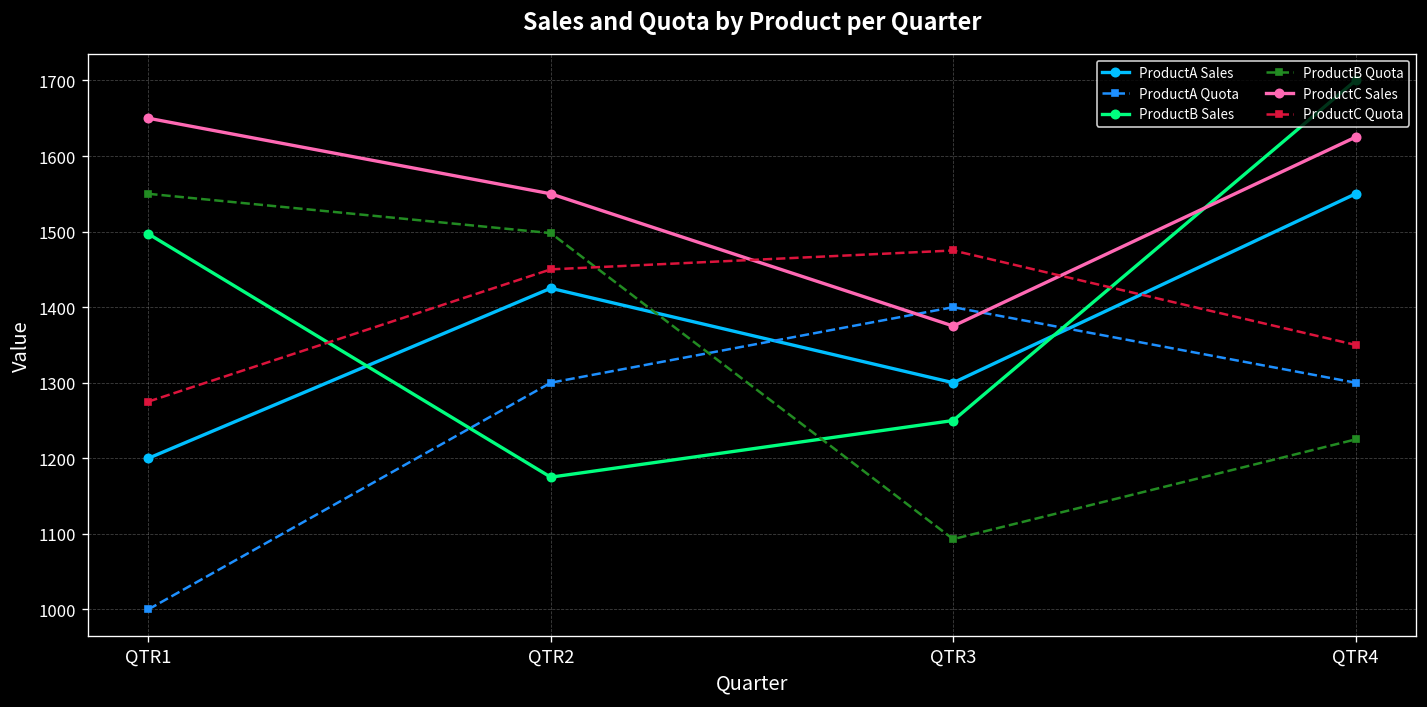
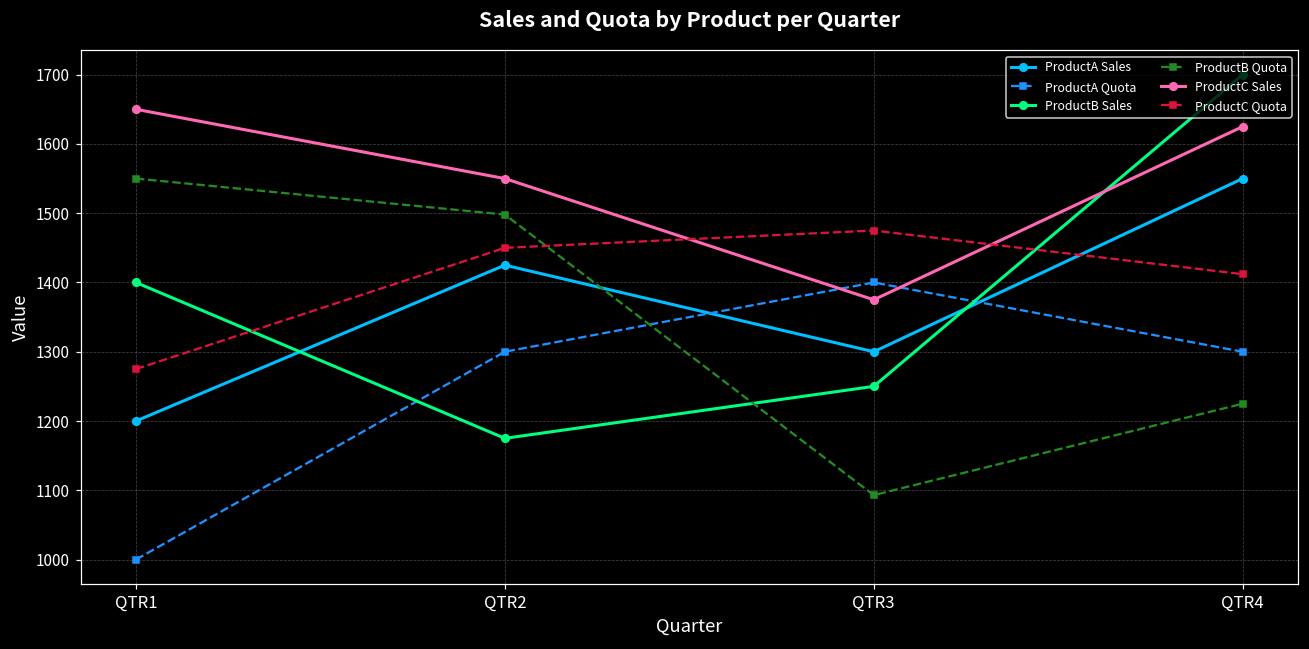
  {
    "ProductB Sales": {
-     "QTR1": 1500,
+     "QTR1": 1400,
      "QTR2": 1180,
      "QTR3": 1250
    },
    "ProductB Quota": {
      "QTR1": 1550,
      "QTR2": 1500,
      "QTR3": 1090,
      "QTR4": 1230
    },
    "ProductC Sales": {
      "QTR1": 1650,
      "QTR2": 1550,
      "QTR3": 1380,
      "QTR4": 1630
    },
    "ProductC Quota": {
      "QTR1": 1280,
      "QTR2": 1450,
      "QTR3": 1480,
-     "QTR4": 1350
+     "QTR4": 1410
    }
  }
